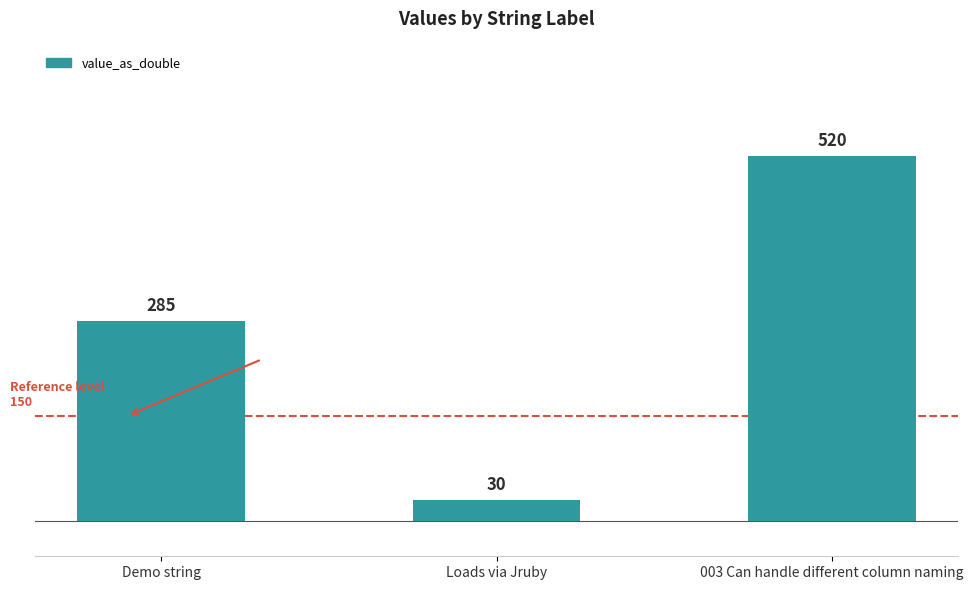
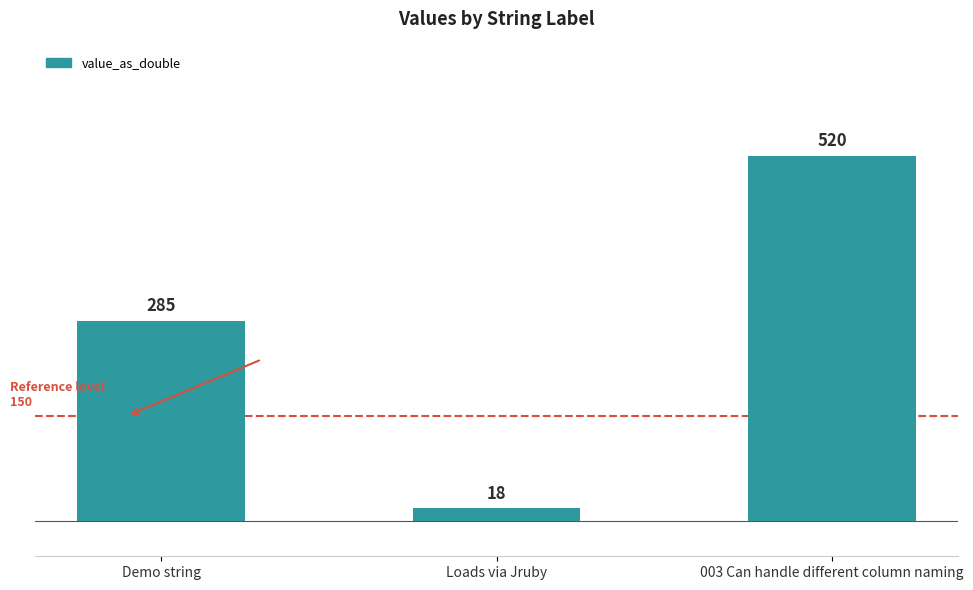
  {
    "Demo string": 285,
-   "Loads via Jruby": 30,
+   "Loads via Jruby": 18,
    "003 Can handle different column naming": 520
  }
